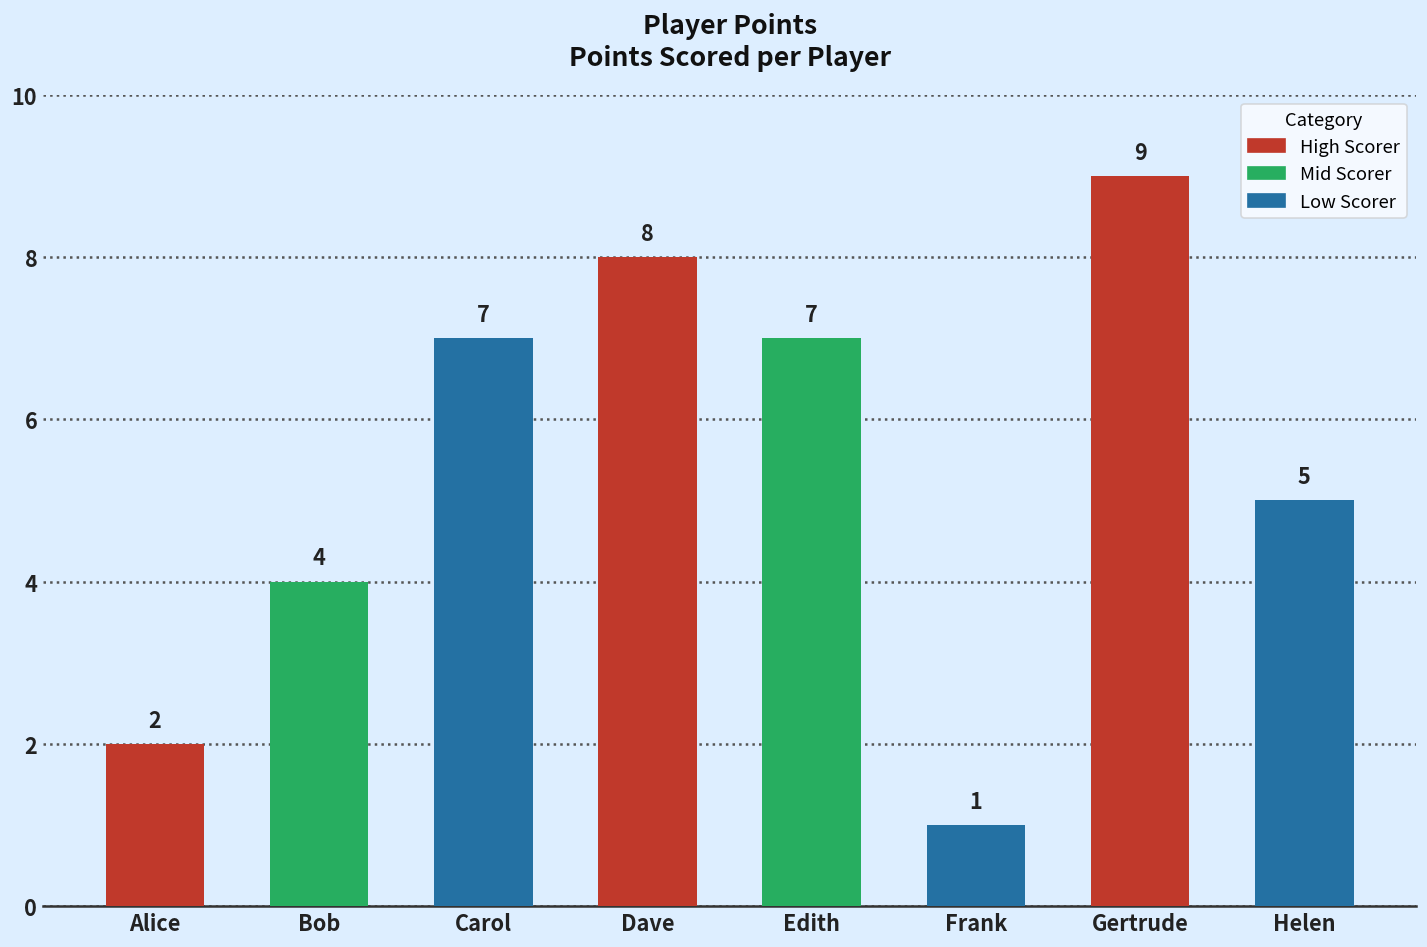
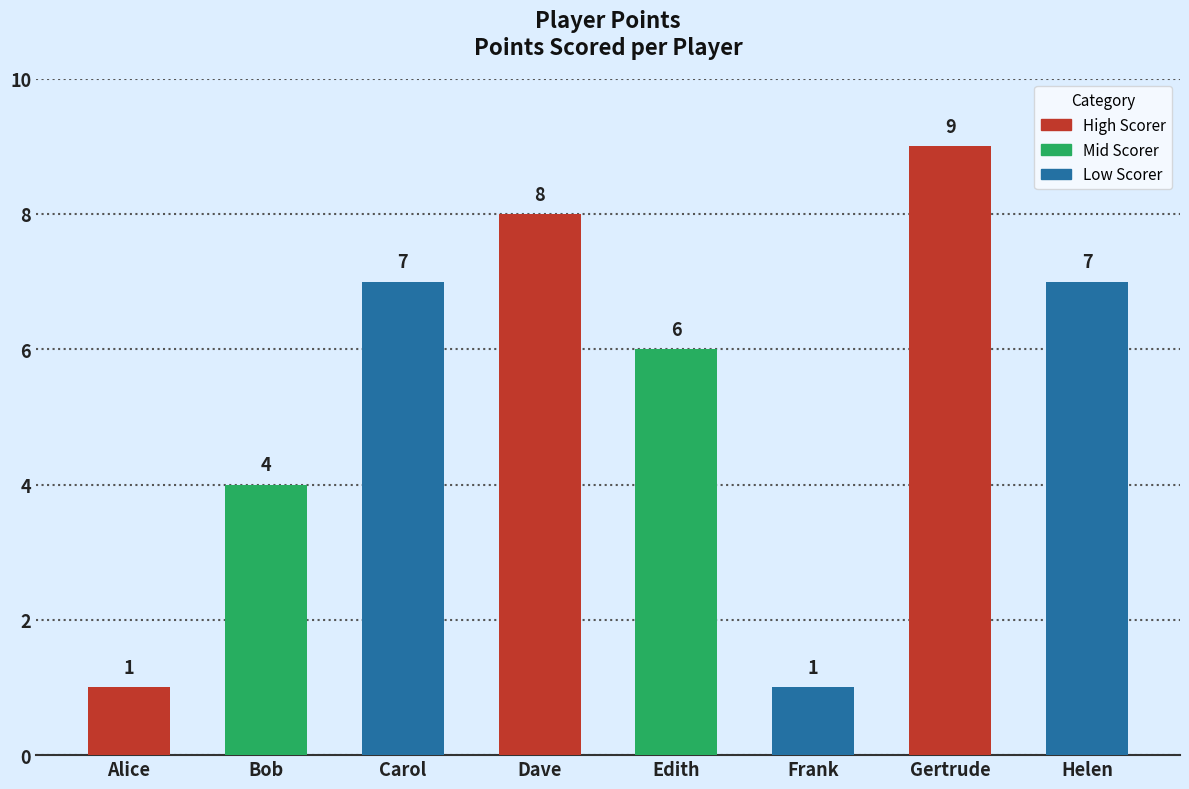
  {
-   "Alice": 2,
+   "Alice": 1,
    "Bob": 4,
    "Carol": 7,
    "Dave": 8,
-   "Edith": 7,
+   "Edith": 6,
    "Frank": 1,
    "Gertrude": 9,
-   "Helen": 5
+   "Helen": 7
  }
